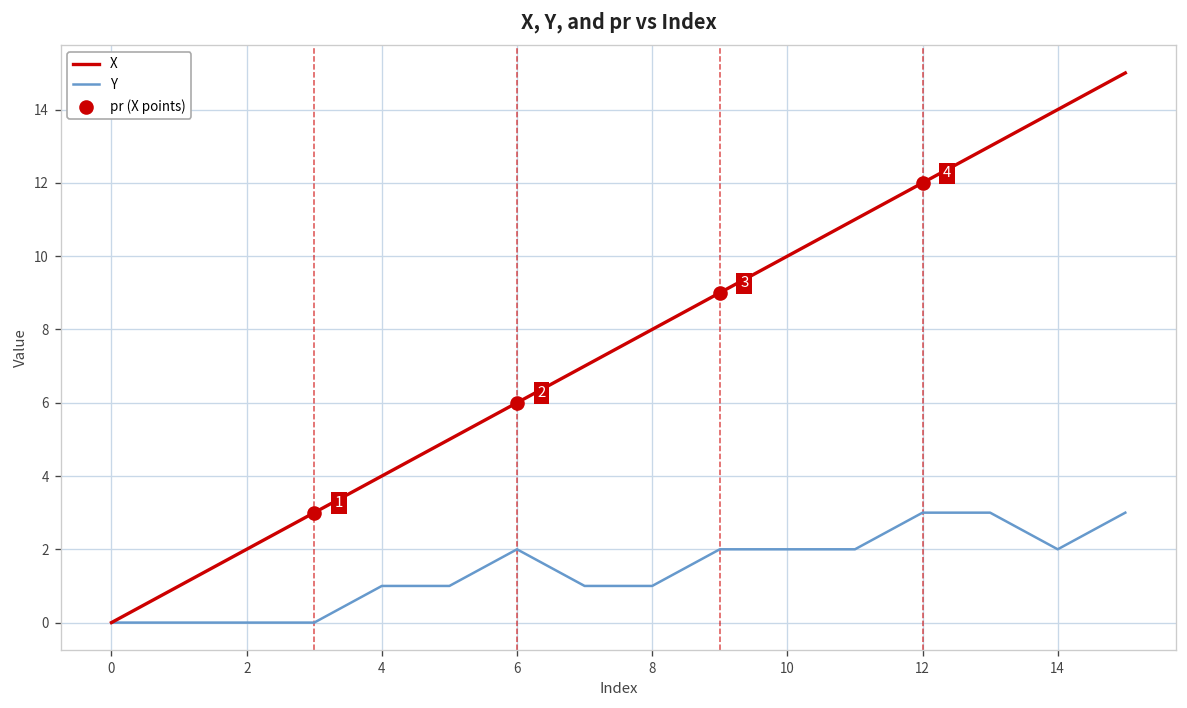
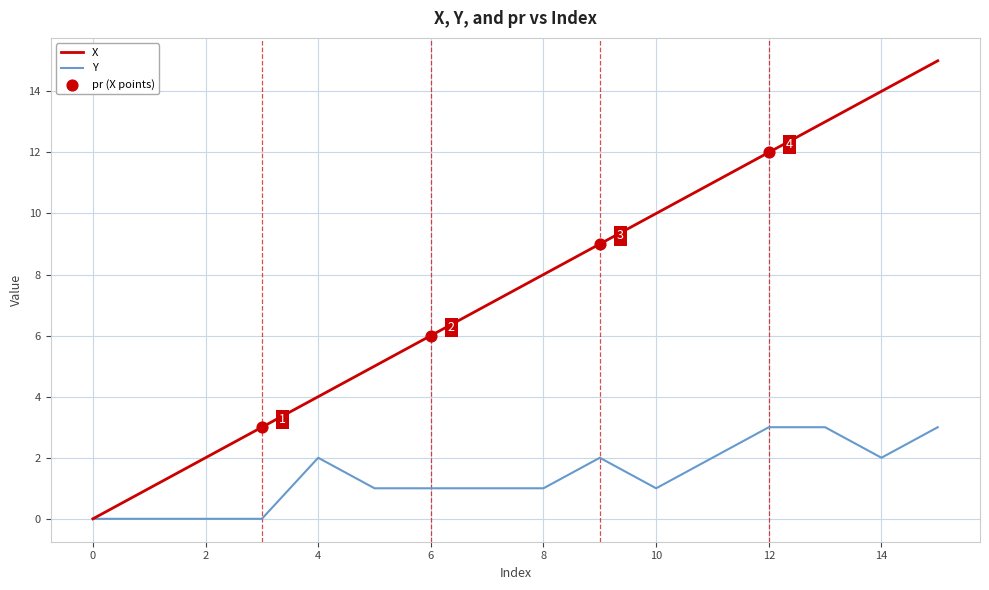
  {
    "Y": {
      "2": 0,
-     "4": 1,
-     "6": 2,
+     "4": 2,
+     "6": 1,
      "8": 1,
-     "10": 2,
+     "10": 1,
      "12": 3,
      "14": 2
    }
  }
